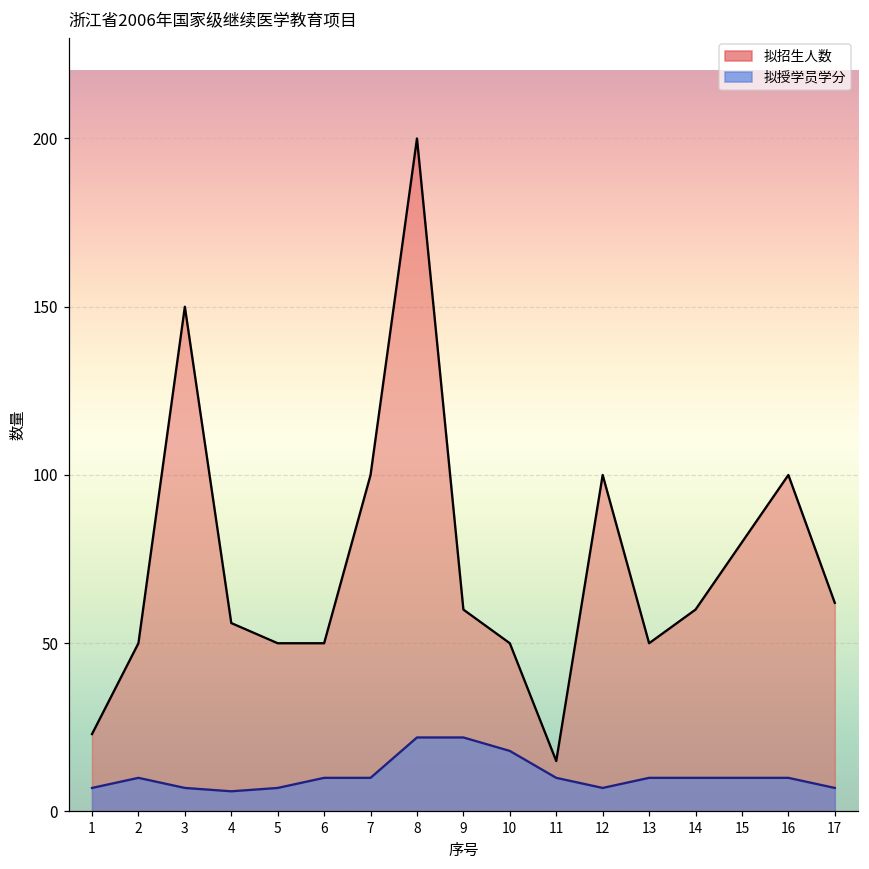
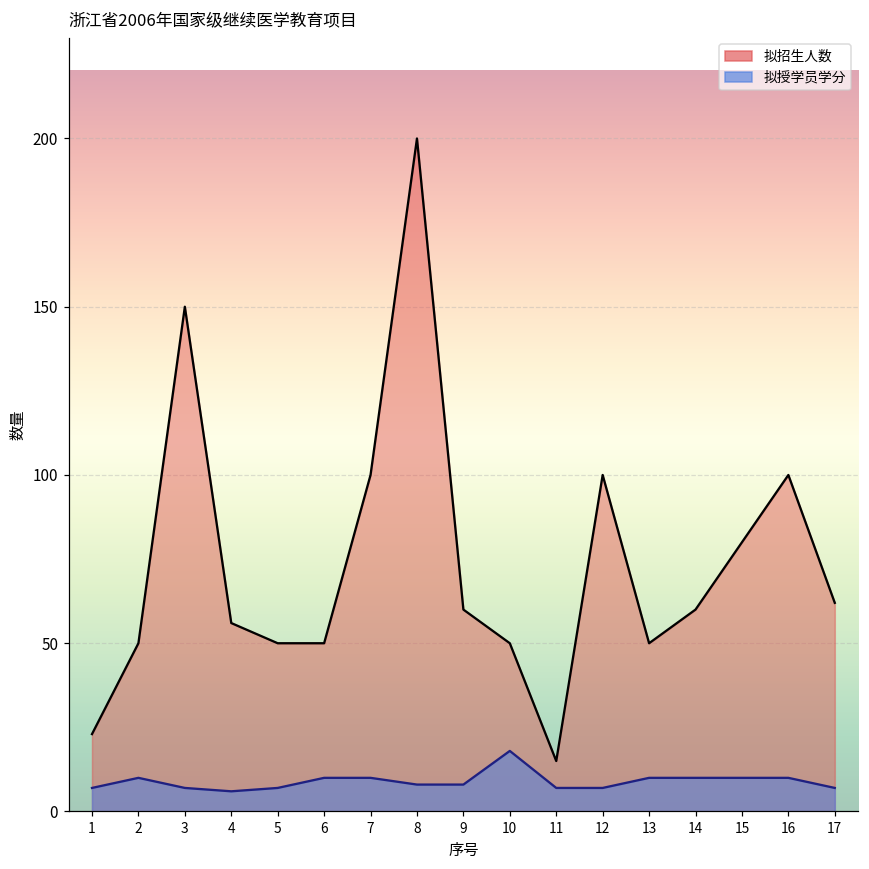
  {
    "拟招生人数": {
      "1": 23,
      "2": 50,
      "3": 150,
      "4": 56,
      "5": 50,
      "6": 50,
      "7": 100,
      "8": 200,
      "9": 60,
      "10": 50,
      "11": 15,
      "12": 100,
      "13": 50,
      "14": 60,
      "15": 80,
      "16": 100,
      "17": 62
    },
    "拟授学员学分": {
      "1": 7,
      "2": 10,
      "3": 7,
      "4": 6,
      "5": 7,
      "6": 10,
      "7": 10,
-     "8": 22,
-     "9": 22,
+     "8": 8,
+     "9": 8,
      "10": 18,
-     "11": 10,
+     "11": 7,
      "12": 7,
      "13": 10,
      "14": 10,
      "15": 10,
      "16": 10,
      "17": 7
    }
  }
